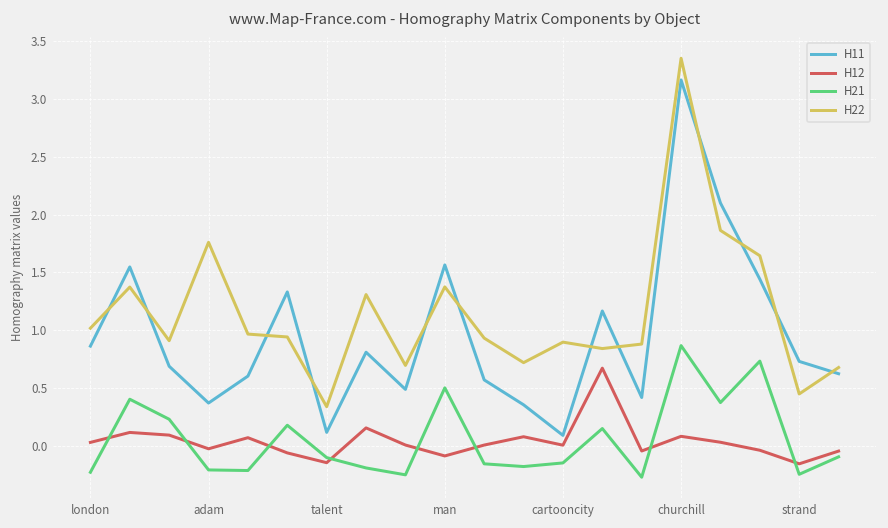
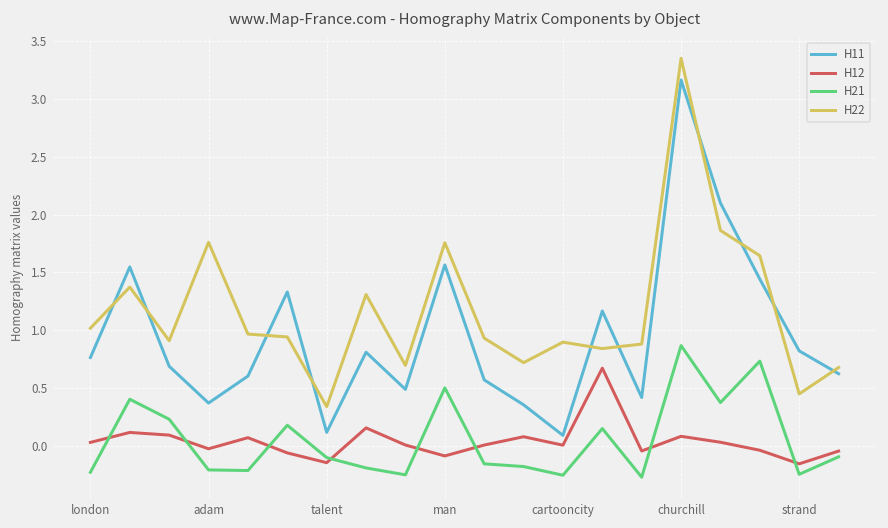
  {
    "H11": {
-     "london": 0.9,
+     "london": 0.8,
      "adam": 0.4,
      "talent": 0.1,
      "man": 1.6,
      "cartooncity": 0.1,
      "churchill": 3.2,
-     "strand": 0.7
+     "strand": 0.8
    },
    "H12": {
      "london": 0.0,
      "adam": 0.0,
      "talent": -0.1,
      "man": -0.1,
      "cartooncity": 0.0,
      "churchill": 0.1,
      "strand": -0.2
    },
    "H21": {
      "london": -0.2,
      "adam": -0.2,
      "talent": -0.1,
      "man": 0.5,
-     "cartooncity": -0.1,
+     "cartooncity": -0.3,
      "churchill": 0.9,
      "strand": -0.2
    },
    "H22": {
      "london": 1.0,
      "adam": 1.8,
      "talent": 0.3,
-     "man": 1.4,
+     "man": 1.8,
      "cartooncity": 0.9,
      "churchill": 3.4,
      "strand": 0.4
    }
  }
